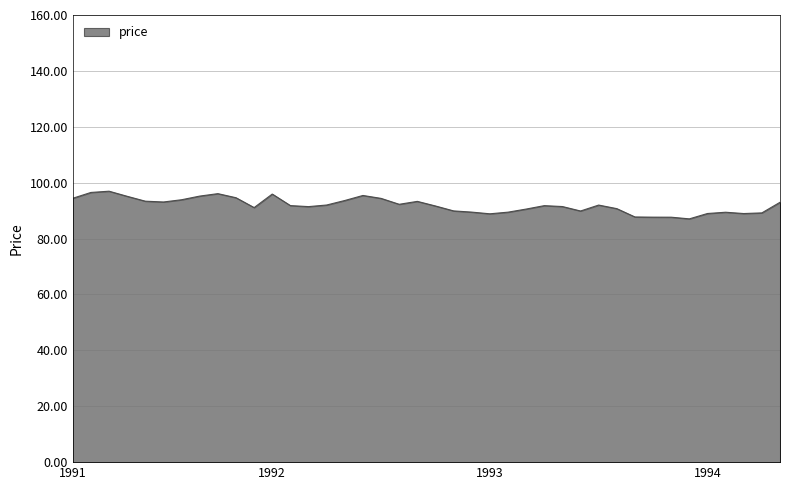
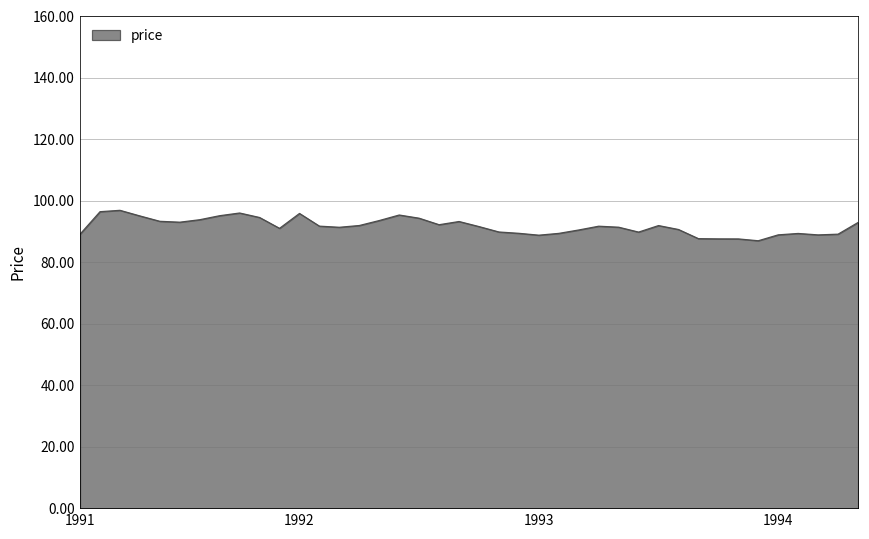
  {
-   "1991": 94,
+   "1991": 89,
    "1992": 96,
    "1993": 89,
    "1994": 89
  }
